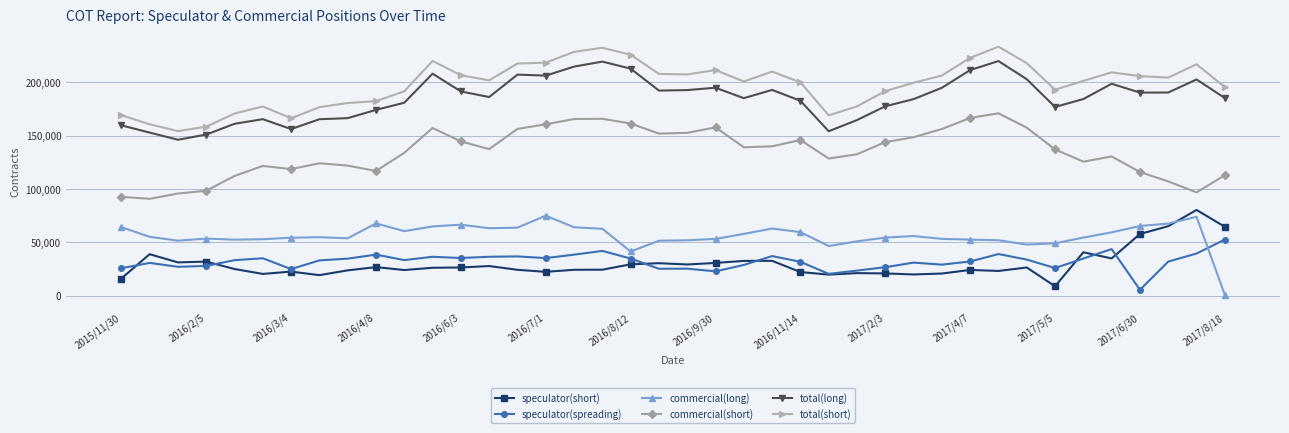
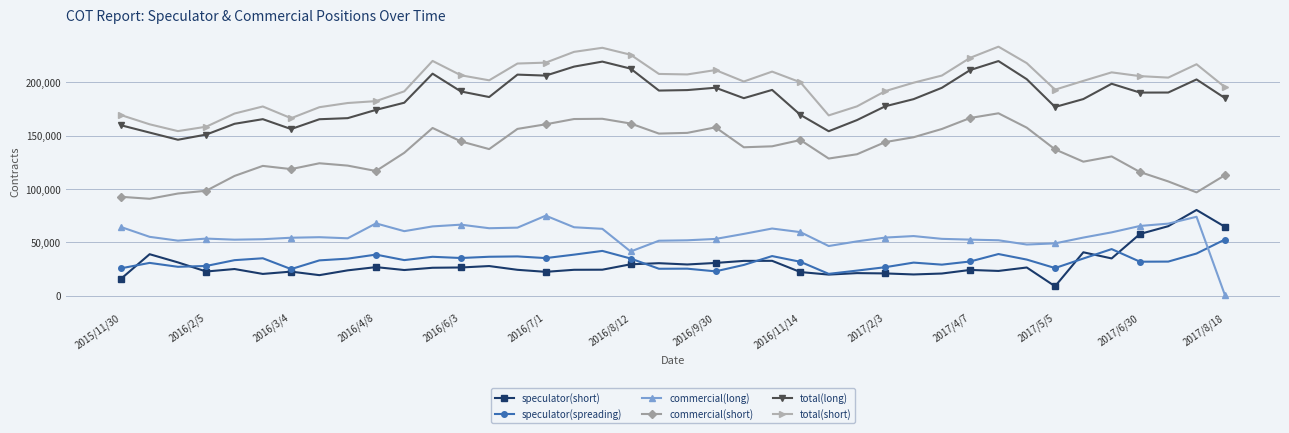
  {
    "speculator(short)": {
      "2015/11/30": "16,000",
-     "2016/2/5": "32,000",
+     "2016/2/5": "23,000",
      "2016/4/8": "27,000",
      "2016/6/3": "27,000",
      "2016/7/1": "22,000",
      "2016/8/12": "30,000",
      "2016/9/30": "31,000",
      "2016/11/14": "22,000",
      "2017/2/3": "21,000",
      "2017/4/7": "24,000",
      "2017/5/5": "9,000",
      "2017/6/30": "58,000",
      "2017/8/18": "65,000"
    },
    "speculator(spreading)": {
      "2015/11/30": "26,000",
      "2016/2/5": "28,000",
      "2016/4/8": "39,000",
      "2016/6/3": "35,000",
      "2016/7/1": "35,000",
      "2016/8/12": "35,000",
      "2016/9/30": "23,000",
      "2016/11/14": "32,000",
      "2017/2/3": "27,000",
      "2017/4/7": "32,000",
      "2017/5/5": "26,000",
-     "2017/6/30": "6,000",
+     "2017/6/30": "32,000",
      "2017/8/18": "53,000"
    },
    "commercial(long)": {
      "2015/11/30": "64,000",
      "2016/2/5": "54,000",
      "2016/3/4": "54,000",
      "2016/4/8": "68,000",
      "2016/6/3": "67,000",
      "2016/7/1": "75,000",
      "2016/8/12": "41,000",
      "2016/9/30": "53,000",
      "2016/11/14": "60,000",
      "2017/2/3": "55,000",
      "2017/4/7": "53,000",
      "2017/5/5": "49,000",
      "2017/6/30": "65,000",
      "2017/8/18": "1,000"
    },
    "total(long)": {
      "2015/11/30": "160,000",
      "2016/2/5": "151,000",
      "2016/3/4": "156,000",
      "2016/4/8": "174,000",
      "2016/6/3": "191,000",
      "2016/7/1": "206,000",
      "2016/8/12": "213,000",
      "2016/9/30": "195,000",
-     "2016/11/14": "183,000",
+     "2016/11/14": "169,000",
      "2017/2/3": "178,000",
      "2017/4/7": "211,000",
      "2017/5/5": "177,000",
      "2017/6/30": "190,000",
      "2017/8/18": "185,000"
    }
  }
